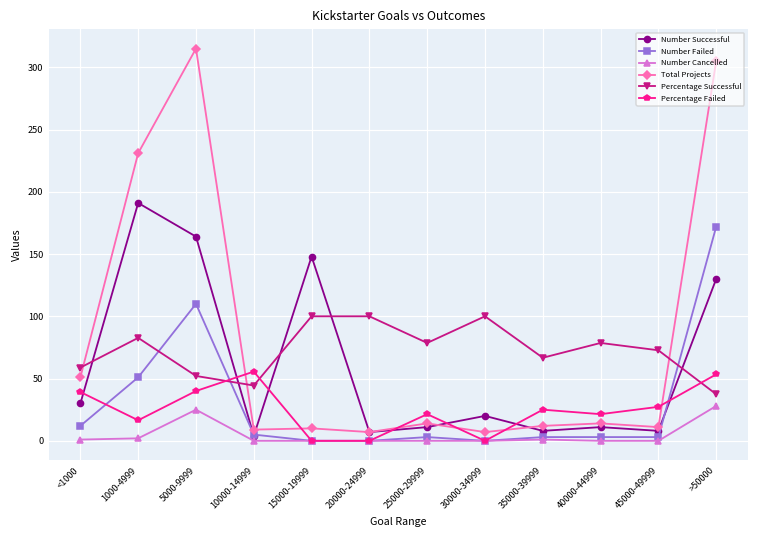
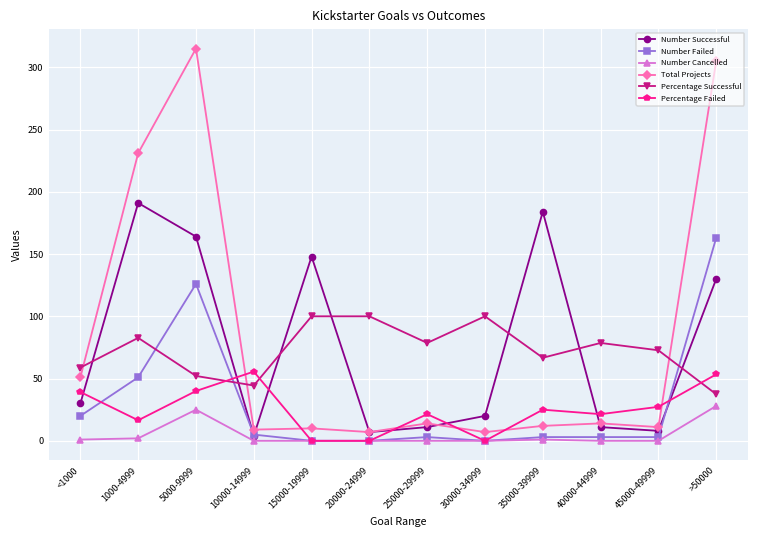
  {
    "Number Successful": {
      "<1000": 30,
      "1000-4999": 191,
      "5000-9999": 164,
      "15000-19999": 148,
      "25000-29999": 11,
      "30000-34999": 20,
-     "35000-39999": 8,
+     "35000-39999": 184,
      "40000-44999": 11,
      "45000-49999": 8,
      ">50000": 130
    },
    "Number Failed": {
-     "<1000": 12,
+     "<1000": 20,
      "1000-4999": 51,
-     "5000-9999": 110,
+     "5000-9999": 126,
      "25000-29999": 3,
      "40000-44999": 3,
      "45000-49999": 3,
-     ">50000": 172
+     ">50000": 163
    }
  }
